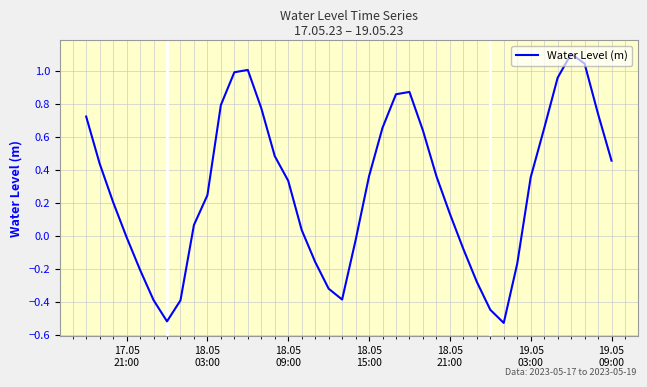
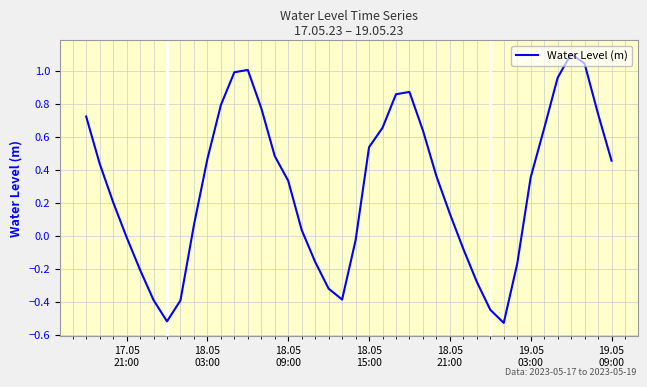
  {
    "17.05 21:00": -0.01,
-   "18.05 03:00": 0.25,
+   "18.05 03:00": 0.47,
    "18.05 09:00": 0.33,
-   "18.05 15:00": 0.36,
+   "18.05 15:00": 0.54,
    "18.05 21:00": 0.13,
    "19.05 03:00": 0.35,
    "19.05 09:00": 0.46
  }
